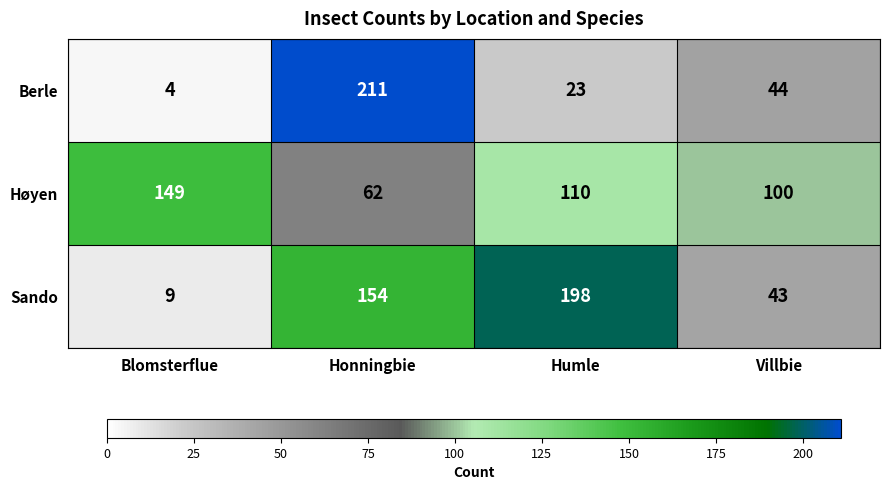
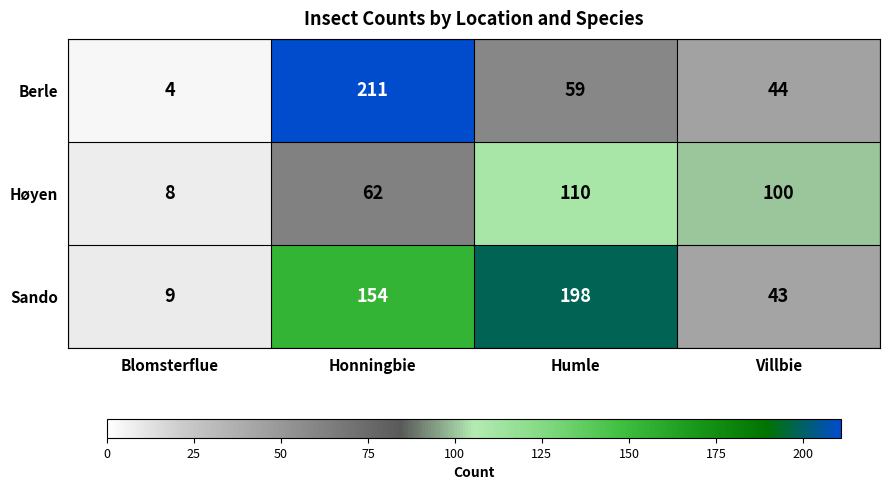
  {
    "Berle": {
      "Blomsterflue": 4,
      "Honningbie": 211,
-     "Humle": 23,
+     "Humle": 59,
      "Villbie": 44
    },
    "Høyen": {
-     "Blomsterflue": 149,
+     "Blomsterflue": 8,
      "Honningbie": 62,
      "Humle": 110,
      "Villbie": 100
    },
    "Sando": {
      "Blomsterflue": 9,
      "Honningbie": 154,
      "Humle": 198,
      "Villbie": 43
    }
  }
